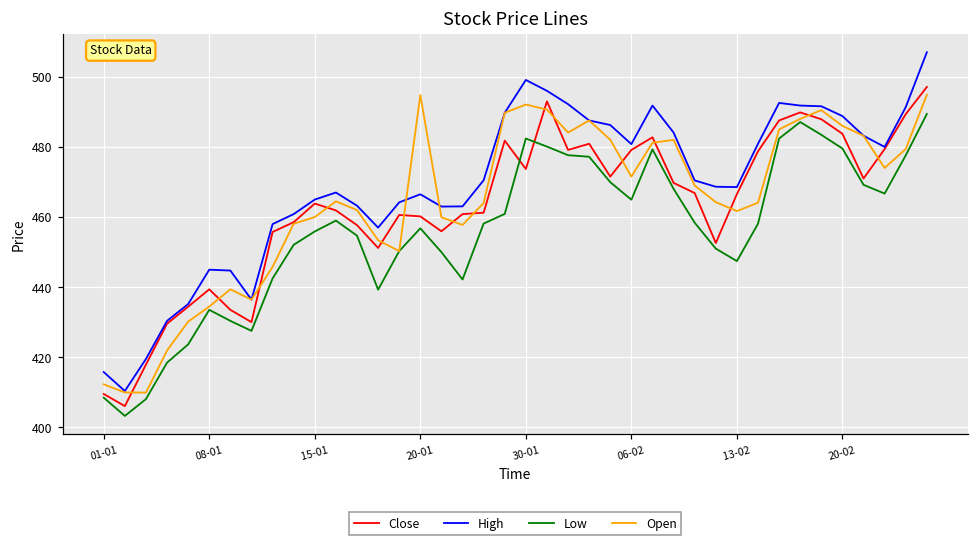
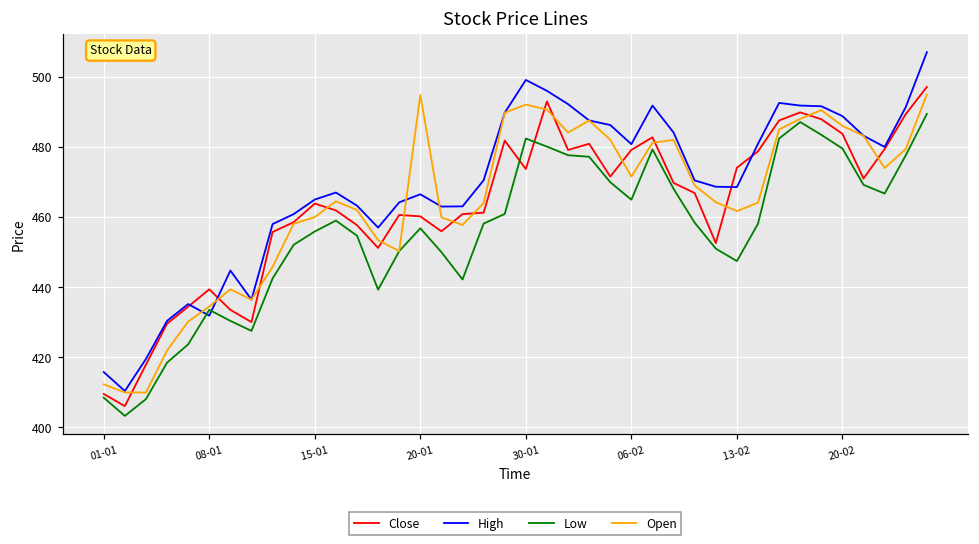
  {
    "Close": {
      "01-01": 410,
      "08-01": 439,
      "15-01": 464,
      "20-01": 460,
      "30-01": 474,
      "06-02": 479,
-     "13-02": 467,
+     "13-02": 474,
      "20-02": 484
    },
    "High": {
      "01-01": 416,
-     "08-01": 445,
+     "08-01": 432,
      "15-01": 465,
      "20-01": 467,
      "30-01": 499,
      "06-02": 481,
      "13-02": 469,
      "20-02": 489
    },
    "Low": {
      "01-01": 409,
      "08-01": 434,
      "15-01": 456,
      "20-01": 457,
      "30-01": 482,
      "06-02": 465,
      "13-02": 447,
      "20-02": 480
    },
    "Open": {
      "01-01": 412,
      "08-01": 435,
      "15-01": 460,
      "20-01": 495,
      "30-01": 492,
      "06-02": 472,
      "13-02": 462,
      "20-02": 486
    }
  }
